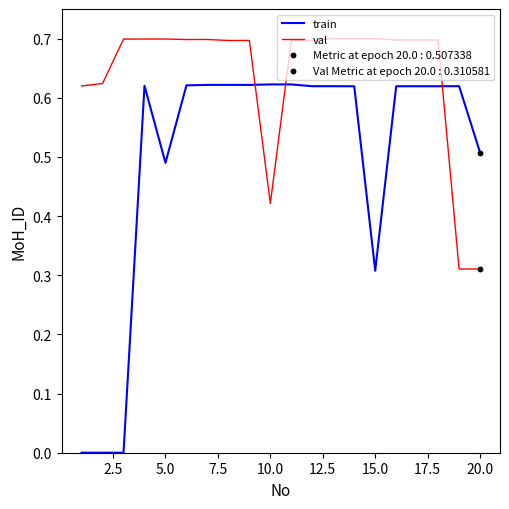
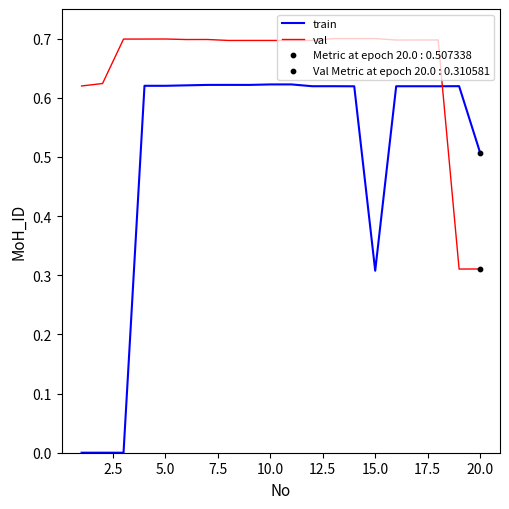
  {
    "train": {
-     "5.0": 0.49,
+     "5.0": 0.62,
      "10.0": 0.62,
      "15.0": 0.31
    },
    "val": {
      "5.0": 0.70,
-     "10.0": 0.42
+     "10.0": 0.70
    }
  }
